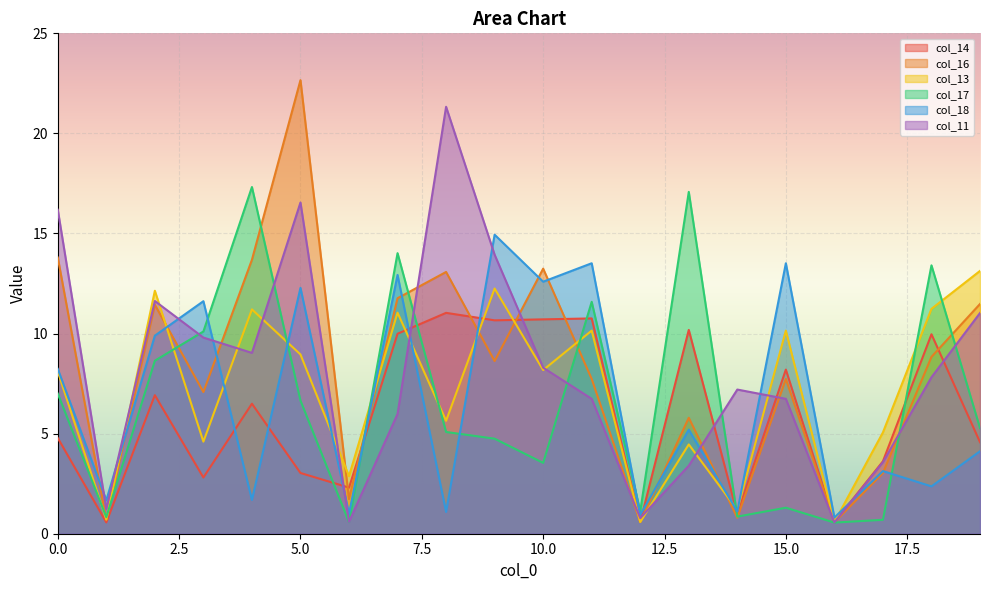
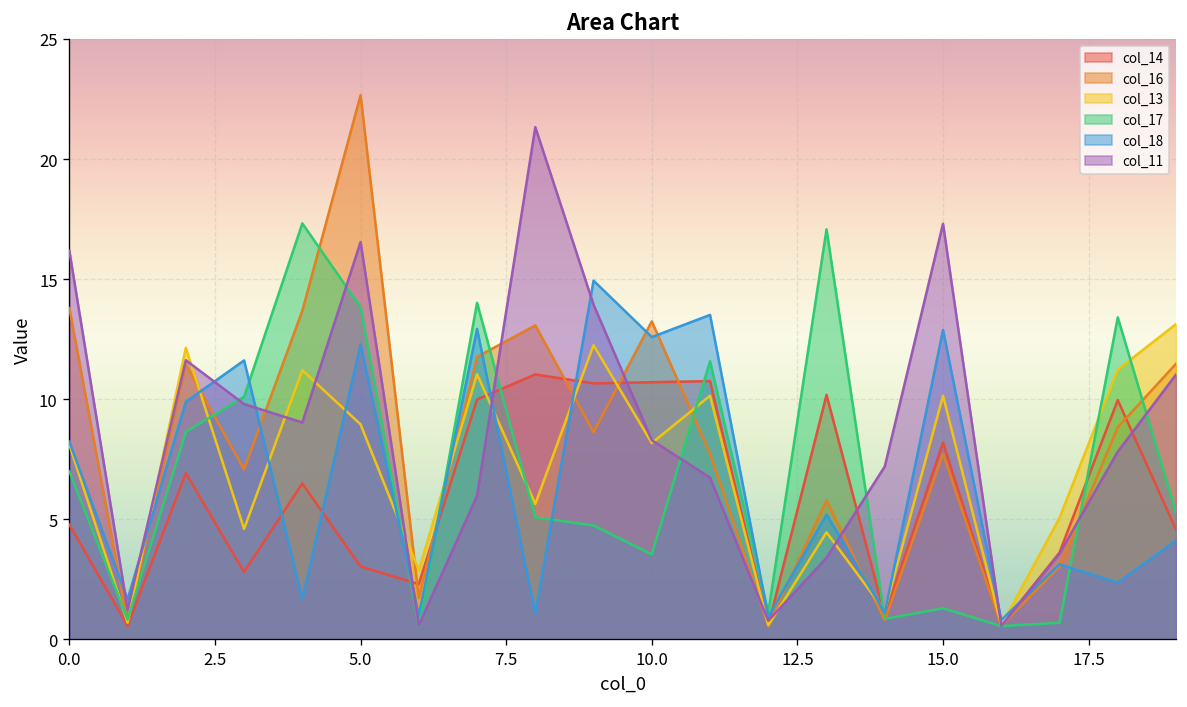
  {
    "col_17": {
      "0.0": 7.0,
-     "5.0": 6.7,
+     "5.0": 13.8,
      "10.0": 3.5,
      "15.0": 1.3
    },
    "col_18": {
      "0.0": 8.2,
      "5.0": 12.3,
      "10.0": 12.6,
-     "15.0": 13.5
+     "15.0": 12.9
    },
    "col_11": {
      "0.0": 16.2,
      "5.0": 16.5,
-     "15.0": 6.7
+     "15.0": 17.3
    }
  }
